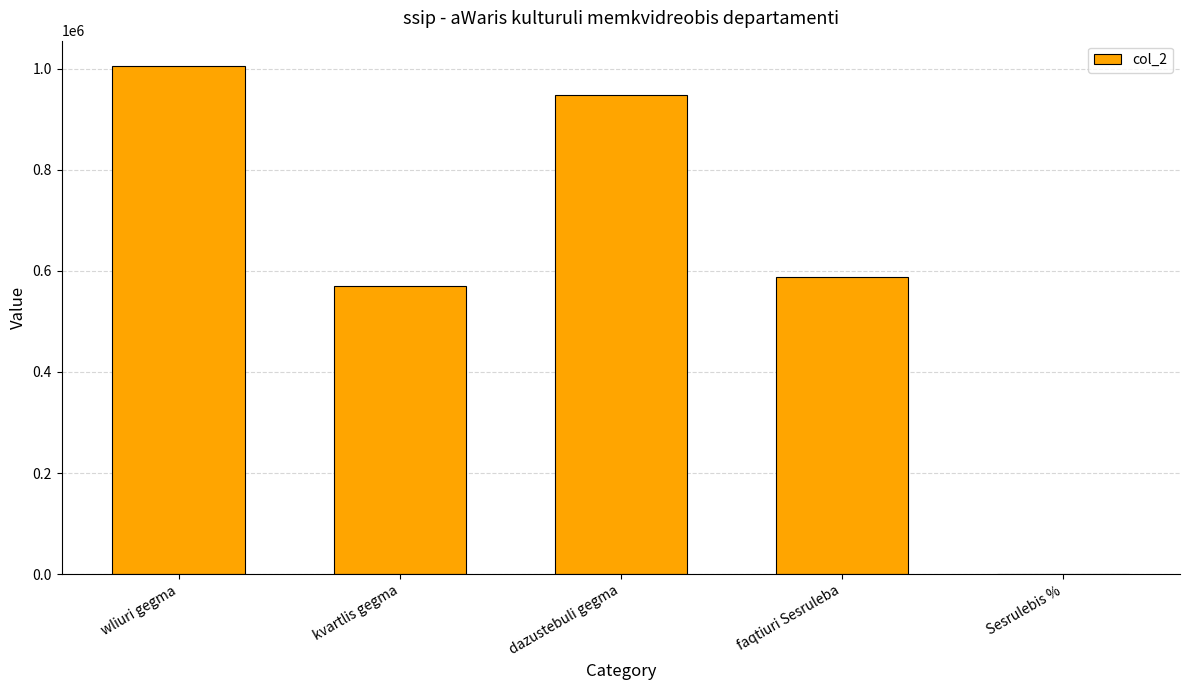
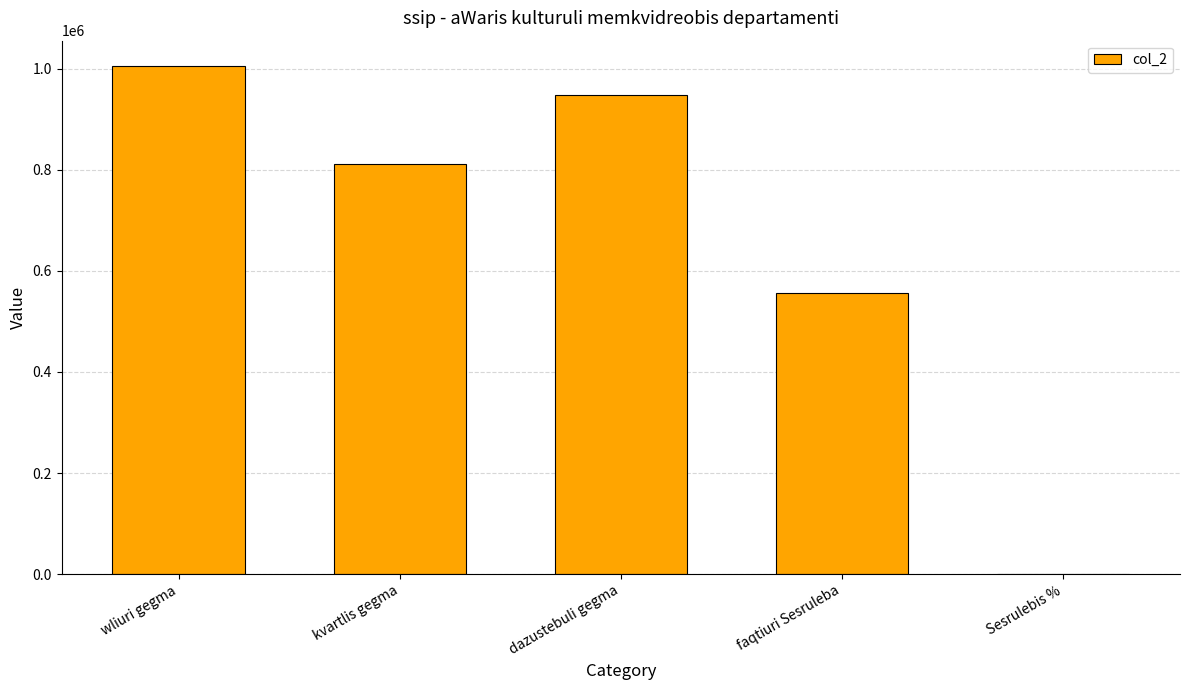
  {
    "wliuri gegma": 1010000,
-   "kvartlis gegma": 570000,
+   "kvartlis gegma": 810000,
    "dazustebuli gegma": 950000,
-   "faqtiuri Sesruleba": 590000
+   "faqtiuri Sesruleba": 560000
  }
